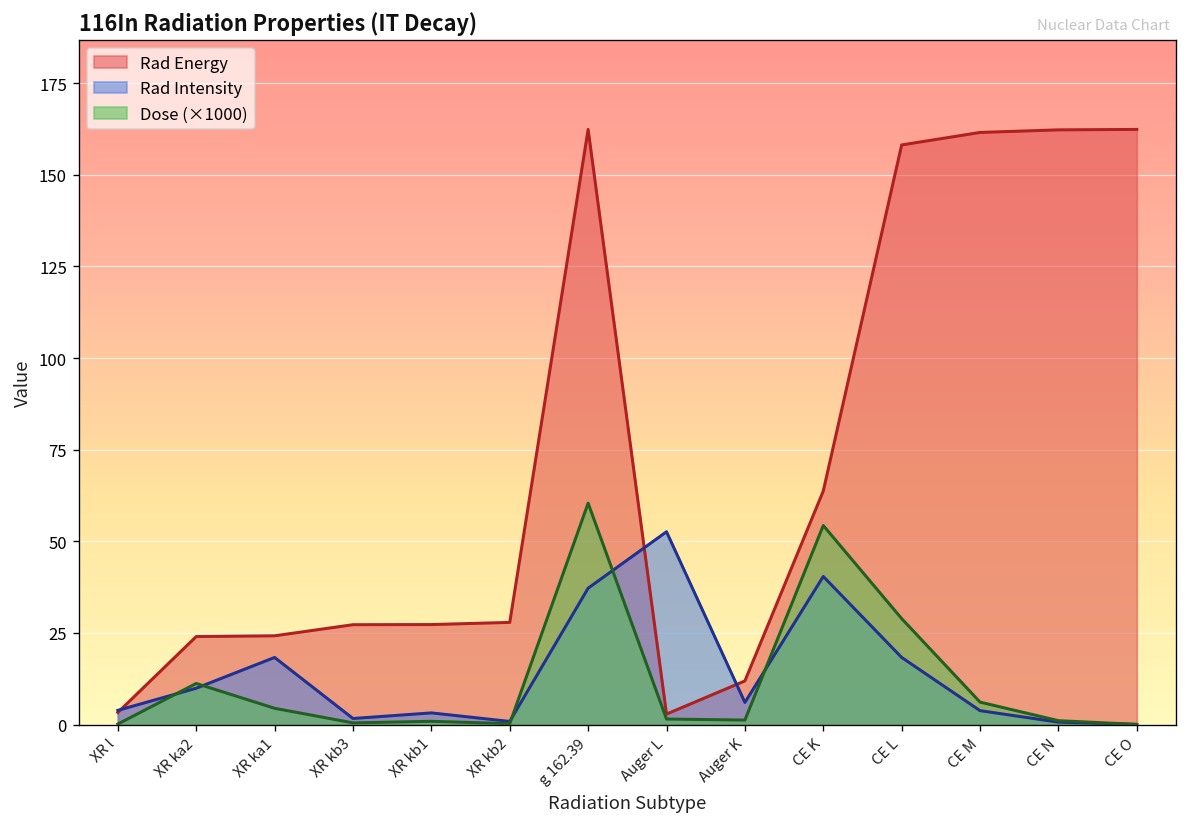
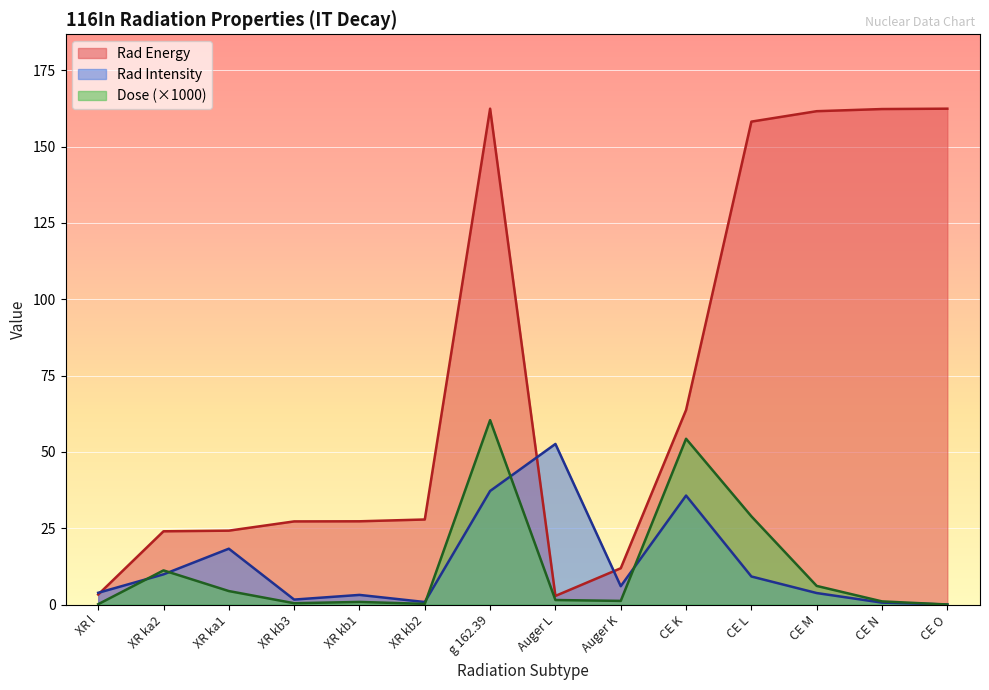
  {
    "Rad Energy": {
      "XR ka2": 24,
      "XR ka1": 24,
      "XR kb3": 27,
      "XR kb1": 27,
      "XR kb2": 28,
      "g 162.39": 162,
      "Auger L": 3,
      "Auger K": 12,
      "CE K": 64,
      "CE L": 158,
      "CE M": 162,
      "CE N": 162,
      "CE O": 162
    },
    "Rad Intensity": {
      "XR ka2": 10,
      "XR ka1": 18,
      "XR kb3": 2,
      "XR kb1": 3,
      "g 162.39": 37,
      "Auger L": 53,
      "Auger K": 6,
-     "CE K": 40,
-     "CE L": 18,
+     "CE K": 36,
+     "CE L": 9,
      "CE M": 4
    },
    "Dose (×1000)": {
      "XR l": 0,
      "XR ka2": 11,
      "XR ka1": 4,
      "XR kb3": 0,
      "XR kb1": 1,
      "g 162.39": 60,
      "Auger L": 1,
      "Auger K": 1,
      "CE K": 54,
      "CE L": 29,
      "CE M": 6
    }
  }
